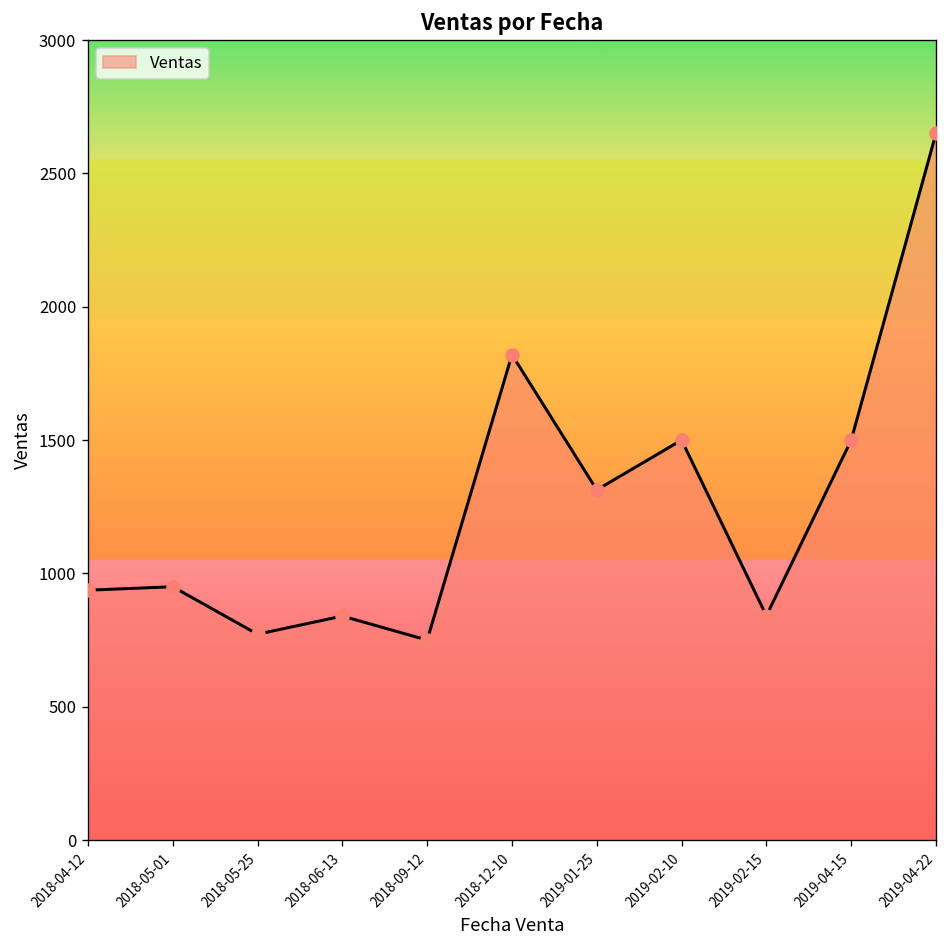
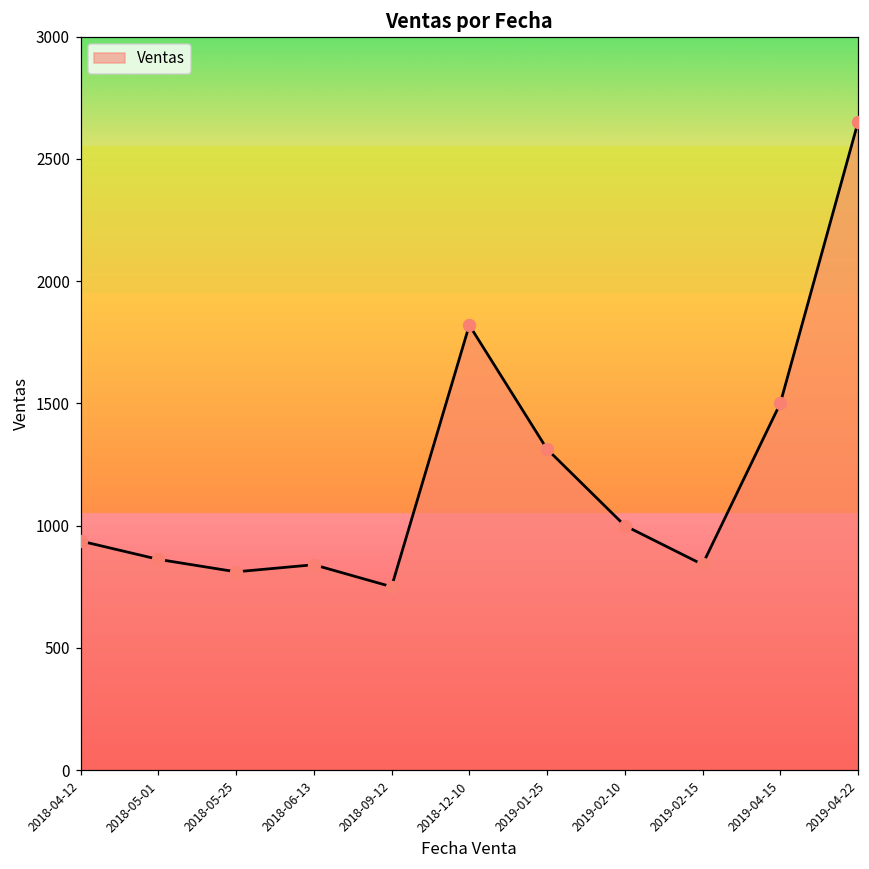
  {
    "2018-04-12": 940,
-   "2018-05-01": 950,
-   "2018-05-25": 770,
+   "2018-05-01": 860,
+   "2018-05-25": 810,
    "2018-06-13": 840,
    "2018-09-12": 750,
    "2018-12-10": 1820,
    "2019-01-25": 1310,
-   "2019-02-10": 1500,
+   "2019-02-10": 1000,
    "2019-02-15": 840,
    "2019-04-15": 1500,
    "2019-04-22": 2650
  }
